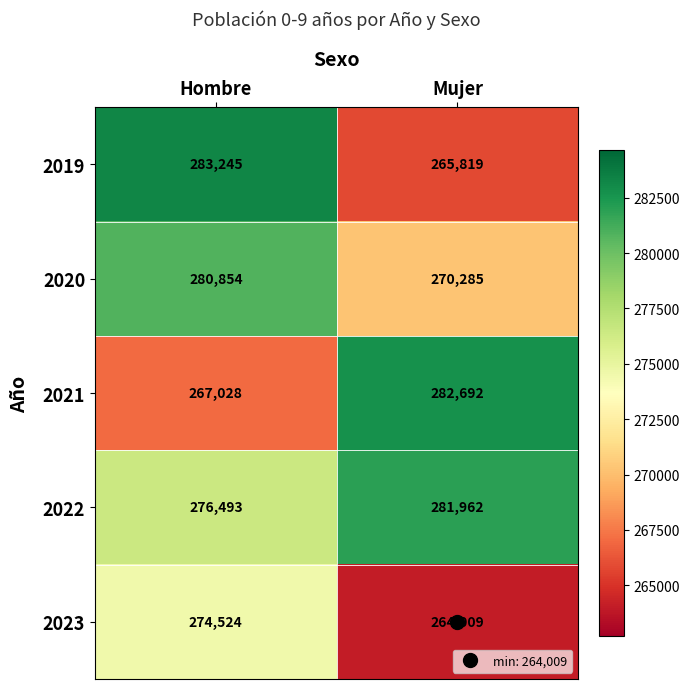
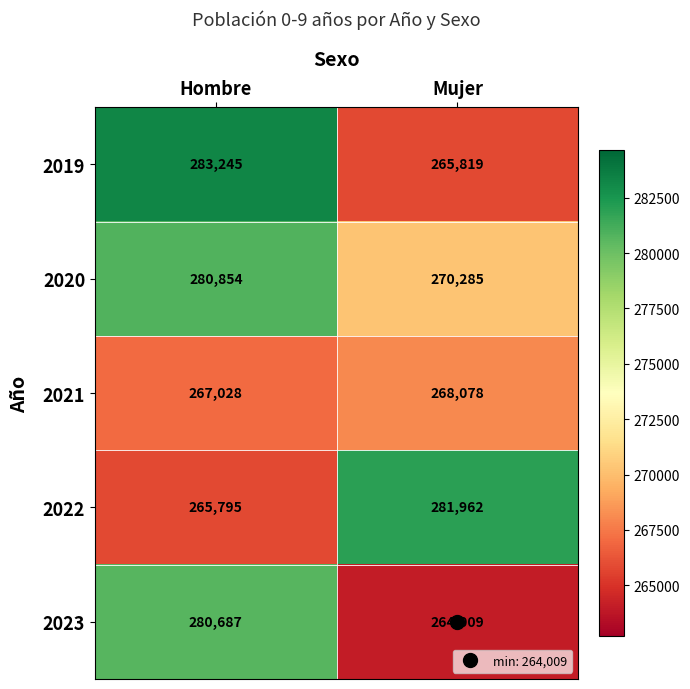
  {
    "2019": {
      "Hombre": "283,245",
      "Mujer": "265,819"
    },
    "2020": {
      "Hombre": "280,854",
      "Mujer": "270,285"
    },
    "2021": {
      "Hombre": "267,028",
-     "Mujer": "282,692"
+     "Mujer": "268,078"
    },
    "2022": {
-     "Hombre": "276,493",
+     "Hombre": "265,795",
      "Mujer": "281,962"
    },
    "2023": {
-     "Hombre": "274,524"
+     "Hombre": "280,687"
    }
  }
